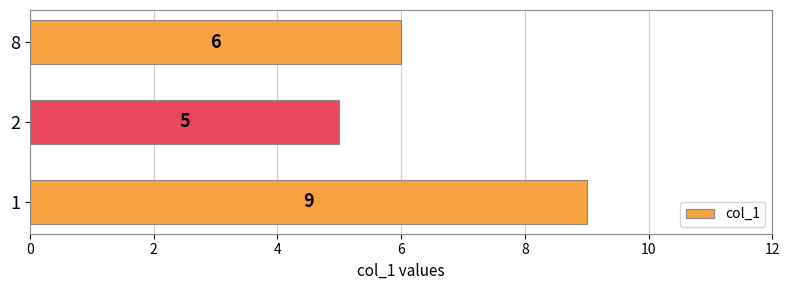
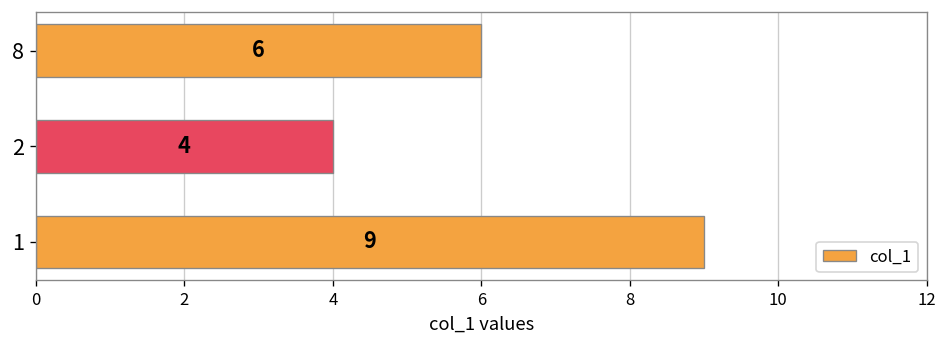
  {
    "8": 6,
-   "2": 5,
+   "2": 4,
    "1": 9
  }
